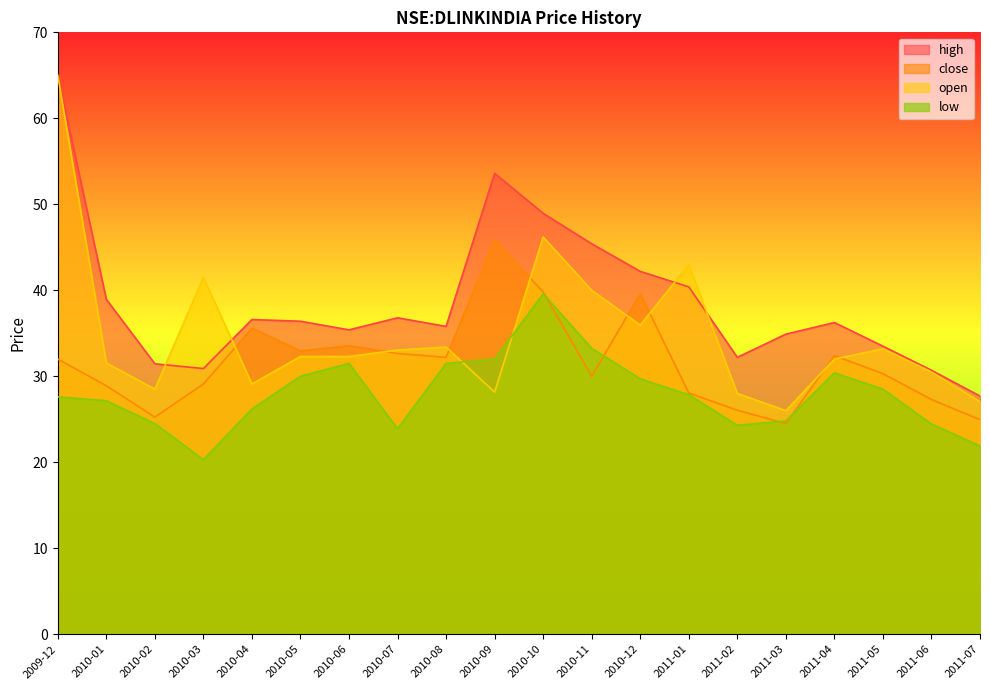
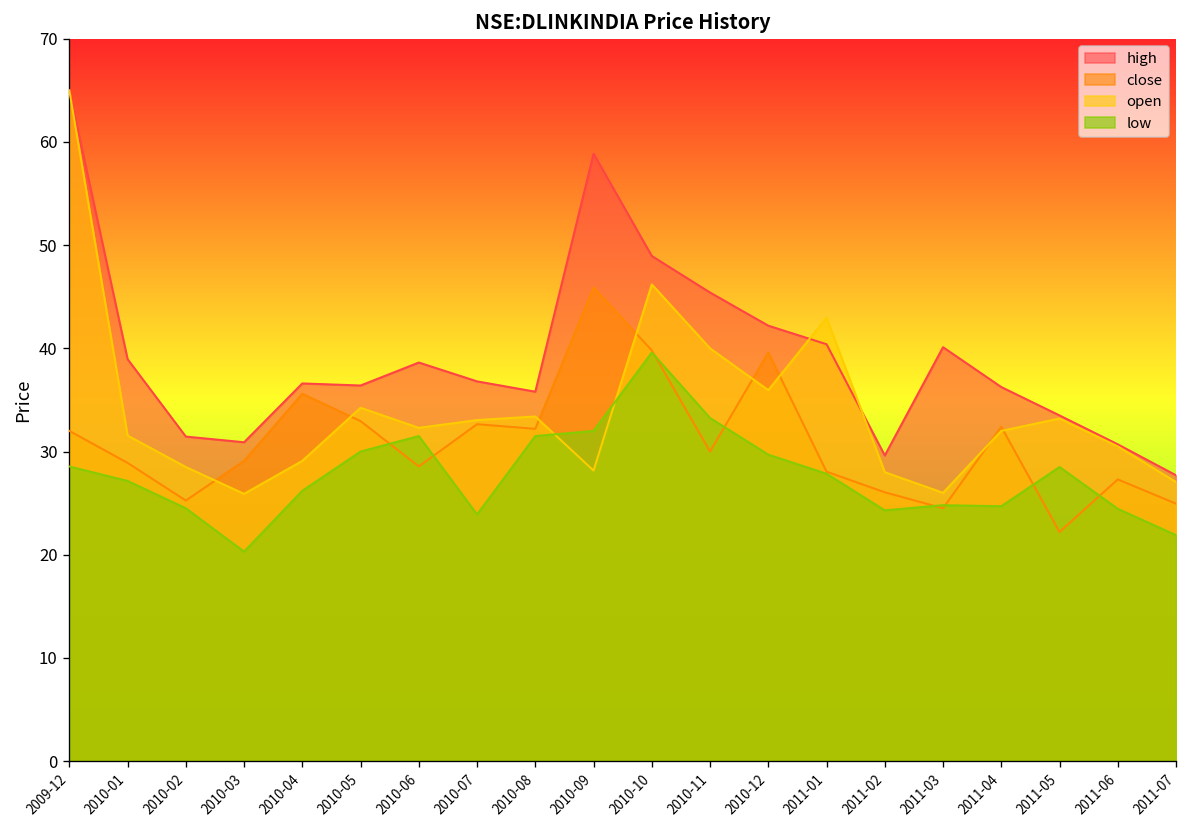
  {
    "high": {
      "2010-01": 39,
      "2010-02": 31,
      "2010-03": 31,
      "2010-04": 37,
      "2010-05": 36,
-     "2010-06": 35,
+     "2010-06": 39,
      "2010-07": 37,
      "2010-08": 36,
-     "2010-09": 54,
+     "2010-09": 59,
      "2010-10": 49,
      "2010-11": 45,
      "2010-12": 42,
      "2011-01": 40,
-     "2011-02": 32,
-     "2011-03": 35,
+     "2011-02": 30,
+     "2011-03": 40,
      "2011-04": 36,
      "2011-05": 34,
      "2011-07": 28
    },
    "close": {
      "2009-12": 32,
      "2010-01": 29,
      "2010-02": 25,
      "2010-03": 29,
      "2010-04": 36,
      "2010-05": 33,
-     "2010-06": 34,
+     "2010-06": 29,
      "2010-07": 33,
      "2010-08": 32,
      "2010-09": 46,
      "2010-11": 30,
      "2010-12": 40,
      "2011-02": 26,
      "2011-03": 25,
      "2011-04": 32,
-     "2011-05": 30,
+     "2011-05": 22,
      "2011-06": 27,
      "2011-07": 25
    },
    "open": {
      "2010-01": 32,
      "2010-02": 29,
-     "2010-03": 42,
+     "2010-03": 26,
      "2010-04": 29,
-     "2010-05": 32,
+     "2010-05": 34,
      "2010-06": 32,
      "2010-07": 33,
      "2010-08": 33,
      "2010-09": 28,
      "2010-10": 46,
      "2010-11": 40,
      "2010-12": 36,
      "2011-01": 43,
      "2011-02": 28,
      "2011-03": 26,
      "2011-04": 32,
      "2011-05": 33,
      "2011-07": 27
    },
    "low": {
-     "2009-12": 28,
+     "2009-12": 29,
      "2010-01": 27,
      "2010-02": 25,
      "2010-03": 20,
      "2010-04": 26,
      "2010-05": 30,
      "2010-06": 32,
      "2010-07": 24,
      "2010-08": 32,
      "2010-09": 32,
      "2010-11": 33,
      "2010-12": 30,
      "2011-02": 24,
      "2011-03": 25,
-     "2011-04": 30,
+     "2011-04": 25,
      "2011-05": 29,
      "2011-06": 24,
      "2011-07": 22
    }
  }
